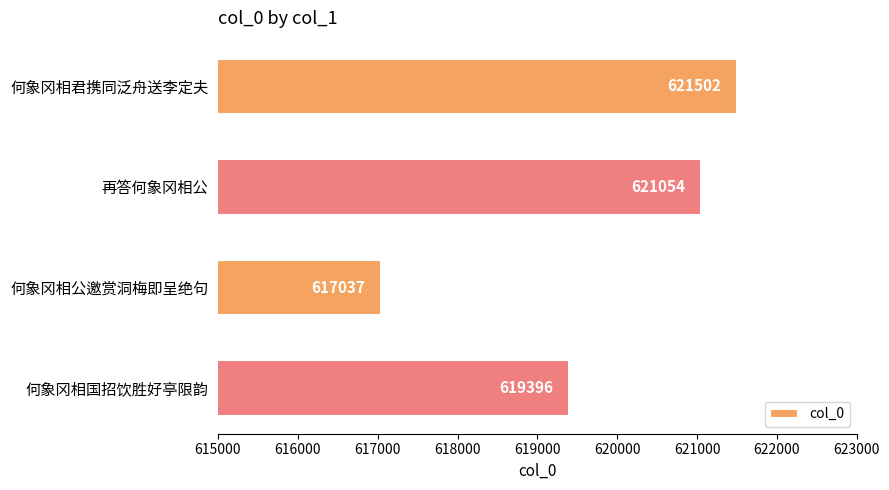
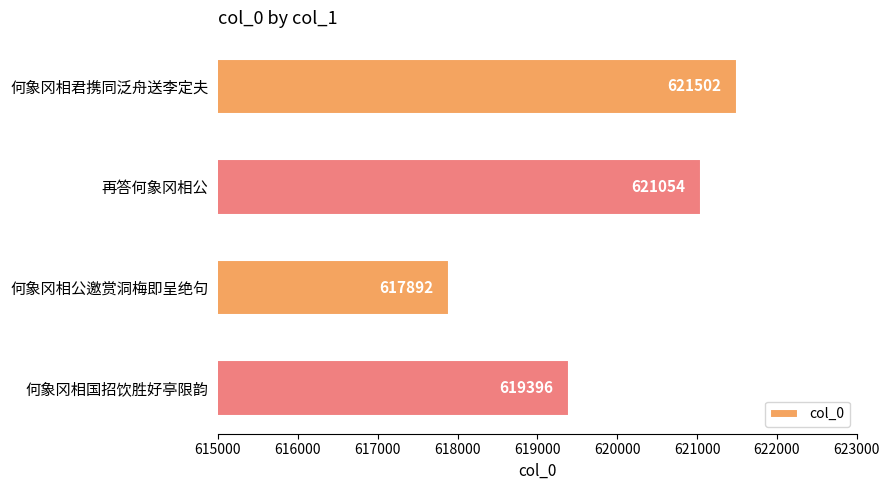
  {
    "何象冈相君携同泛舟送李定夫": 621502,
    "再答何象冈相公": 621054,
-   "何象冈相公邀赏洞梅即呈绝句": 617037,
+   "何象冈相公邀赏洞梅即呈绝句": 617892,
    "何象冈相国招饮胜好亭限韵": 619396
  }
